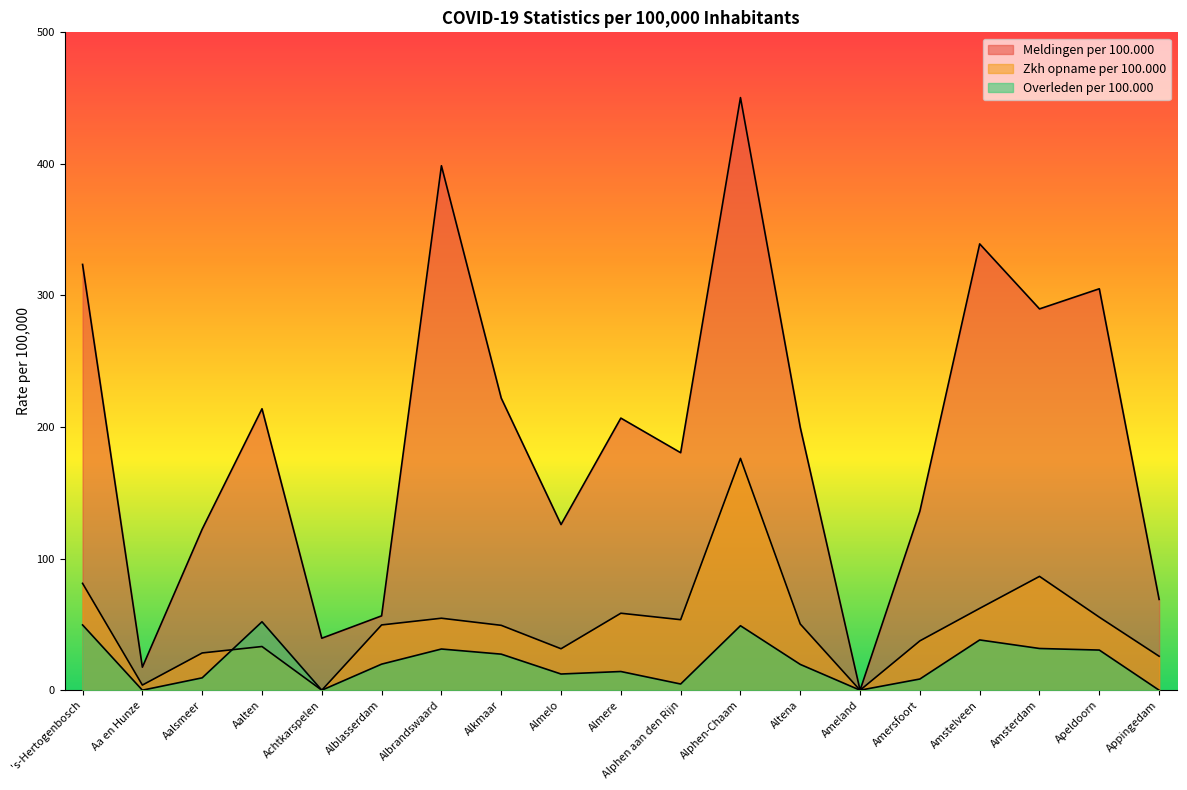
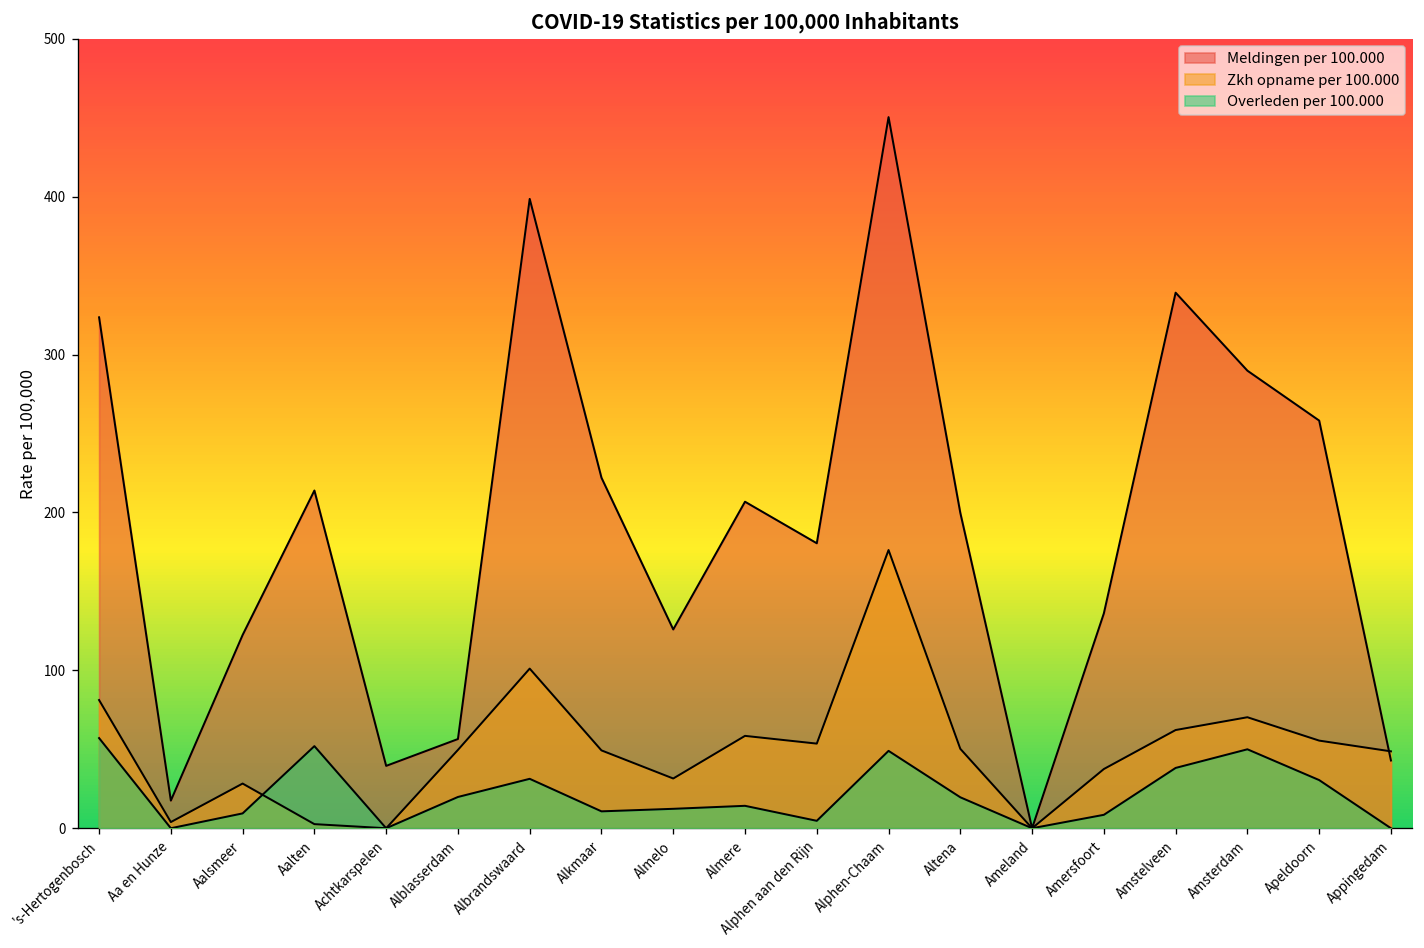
  {
    "Meldingen per 100.000": {
      "'s-Hertogenbosch": 324,
      "Aa en Hunze": 18,
      "Aalsmeer": 122,
      "Aalten": 214,
      "Achtkarspelen": 40,
      "Alblasserdam": 57,
      "Albrandswaard": 399,
      "Alkmaar": 222,
      "Almelo": 126,
      "Almere": 207,
      "Alphen aan den Rijn": 181,
      "Alphen-Chaam": 450,
      "Altena": 200,
      "Amersfoort": 136,
      "Amstelveen": 339,
      "Amsterdam": 290,
-     "Apeldoorn": 305,
-     "Appingedam": 69
+     "Apeldoorn": 258,
+     "Appingedam": 43
    },
    "Zkh opname per 100.000": {
      "'s-Hertogenbosch": 81,
      "Aa en Hunze": 4,
      "Aalsmeer": 28,
-     "Aalten": 33,
+     "Aalten": 3,
      "Alblasserdam": 50,
-     "Albrandswaard": 55,
+     "Albrandswaard": 101,
      "Alkmaar": 49,
      "Almelo": 32,
      "Almere": 59,
      "Alphen aan den Rijn": 54,
      "Alphen-Chaam": 176,
      "Altena": 50,
      "Amersfoort": 38,
      "Amstelveen": 62,
-     "Amsterdam": 87,
+     "Amsterdam": 70,
      "Apeldoorn": 56,
-     "Appingedam": 26
+     "Appingedam": 49
    },
    "Overleden per 100.000": {
-     "'s-Hertogenbosch": 50,
+     "'s-Hertogenbosch": 57,
      "Aa en Hunze": 0,
      "Aalsmeer": 9,
      "Aalten": 52,
      "Alblasserdam": 20,
      "Albrandswaard": 31,
-     "Alkmaar": 27,
+     "Alkmaar": 11,
      "Almelo": 12,
      "Almere": 14,
      "Alphen aan den Rijn": 5,
      "Alphen-Chaam": 49,
      "Altena": 20,
      "Amersfoort": 9,
      "Amstelveen": 38,
-     "Amsterdam": 32,
+     "Amsterdam": 50,
      "Apeldoorn": 31,
      "Appingedam": 0
    }
  }
